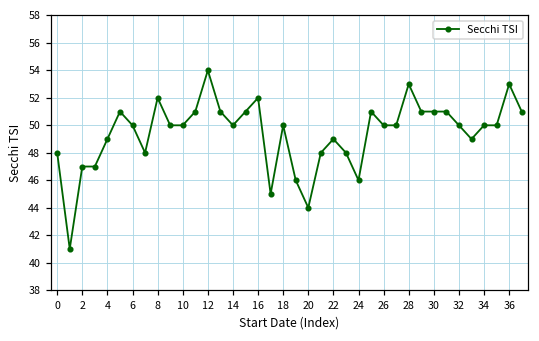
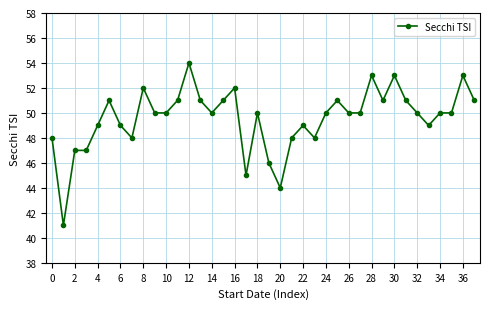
  {
    "0": 48,
    "2": 47,
    "4": 49,
-   "6": 50,
+   "6": 49,
    "8": 52,
    "10": 50,
    "12": 54,
    "14": 50,
    "16": 52,
    "18": 50,
    "20": 44,
    "22": 49,
-   "24": 46,
+   "24": 50,
    "26": 50,
    "28": 53,
-   "30": 51,
+   "30": 53,
    "32": 50,
    "34": 50,
    "36": 53
  }
